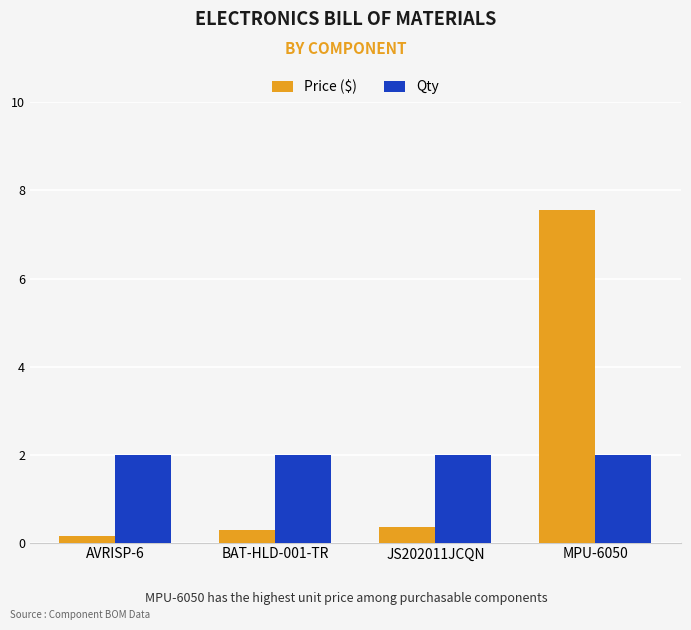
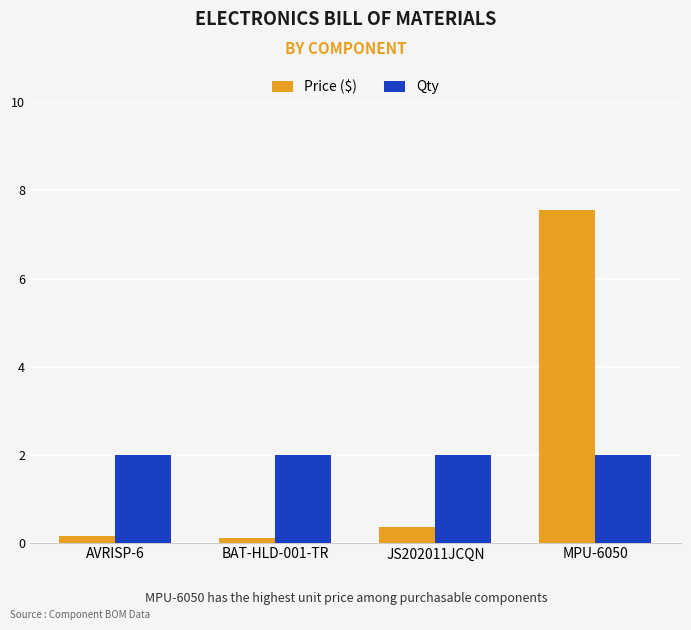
  {
    "Price ($)": {
      "AVRISP-6": 0.2,
-     "BAT-HLD-001-TR": 0.3,
+     "BAT-HLD-001-TR": 0.1,
      "JS202011JCQN": 0.4,
      "MPU-6050": 7.6
    },
    "Qty": {
      "AVRISP-6": 2.0,
      "BAT-HLD-001-TR": 2.0,
      "JS202011JCQN": 2.0,
      "MPU-6050": 2.0
    }
  }
